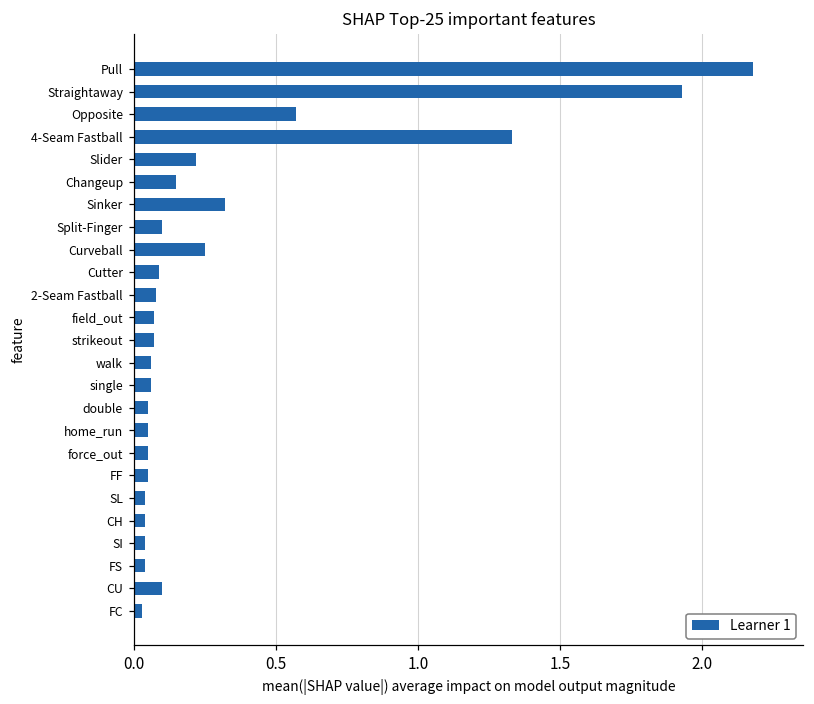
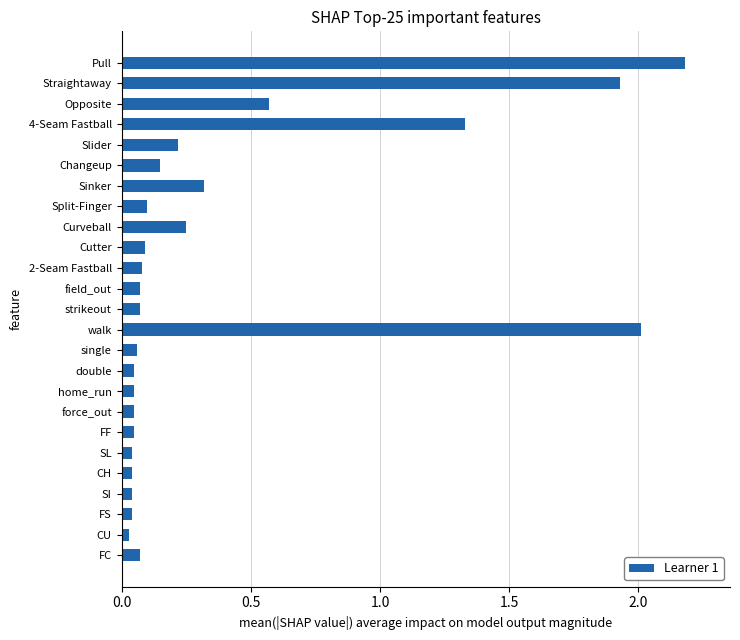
  {
    "Pull": 2.18,
    "Straightaway": 1.93,
    "Opposite": 0.57,
    "4-Seam Fastball": 1.33,
    "Slider": 0.22,
    "Changeup": 0.15,
    "Sinker": 0.32,
    "Split-Finger": 0.10,
    "Curveball": 0.25,
    "Cutter": 0.09,
    "2-Seam Fastball": 0.08,
    "field_out": 0.07,
    "strikeout": 0.07,
-   "walk": 0.06,
+   "walk": 2.01,
    "single": 0.06,
    "double": 0.05,
    "home_run": 0.05,
    "force_out": 0.05,
    "FF": 0.05,
    "SL": 0.04,
    "CH": 0.04,
    "SI": 0.04,
    "FS": 0.04,
-   "CU": 0.10,
-   "FC": 0.03
+   "CU": 0.03,
+   "FC": 0.07
  }
